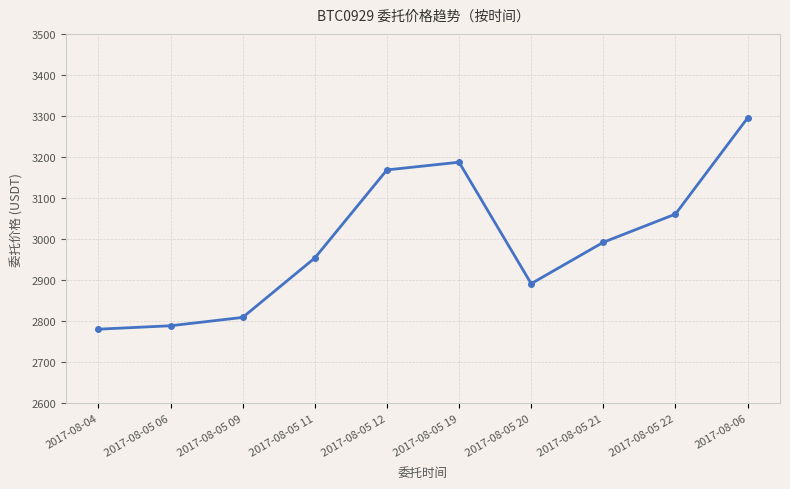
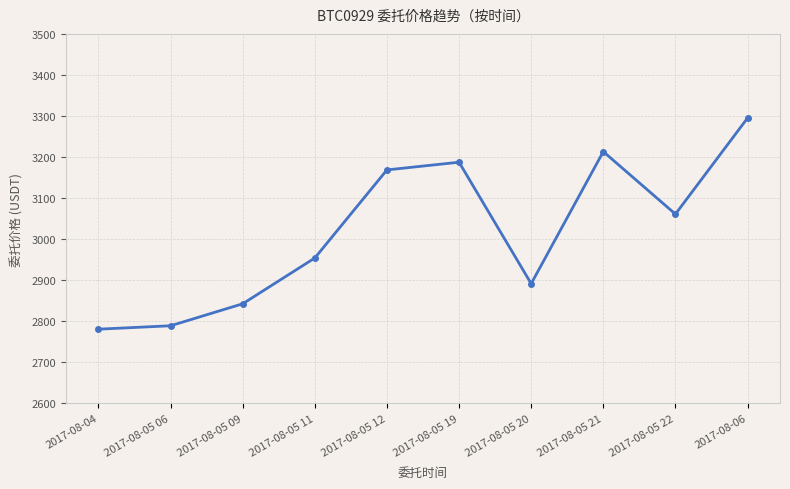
  {
    "2017-08-04": 2780,
    "2017-08-05 06": 2790,
-   "2017-08-05 09": 2810,
+   "2017-08-05 09": 2840,
    "2017-08-05 11": 2950,
    "2017-08-05 12": 3170,
    "2017-08-05 19": 3190,
    "2017-08-05 20": 2890,
-   "2017-08-05 21": 2990,
+   "2017-08-05 21": 3210,
    "2017-08-05 22": 3060,
    "2017-08-06": 3300
  }
